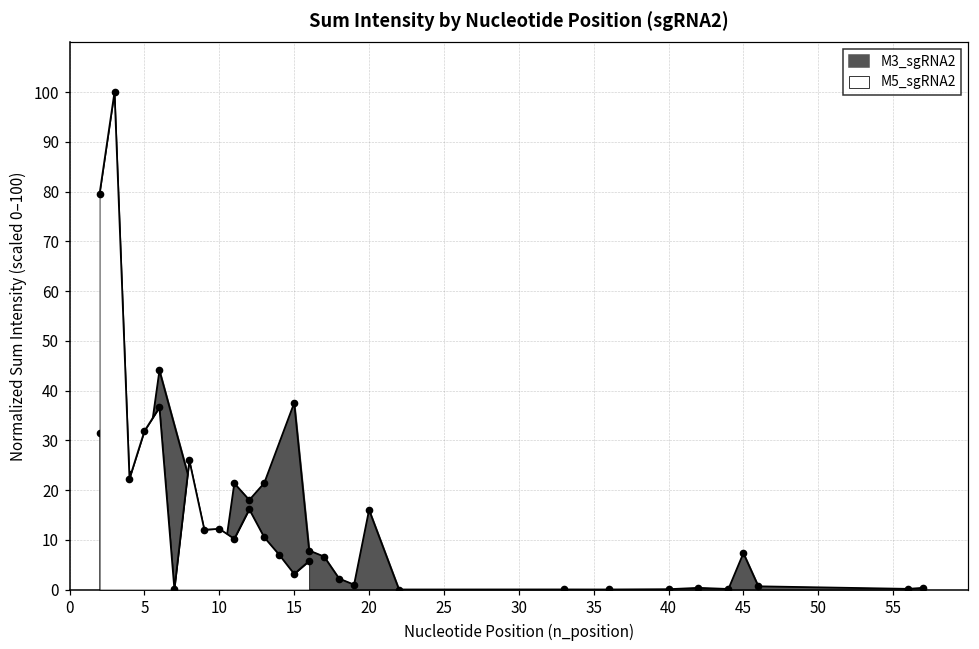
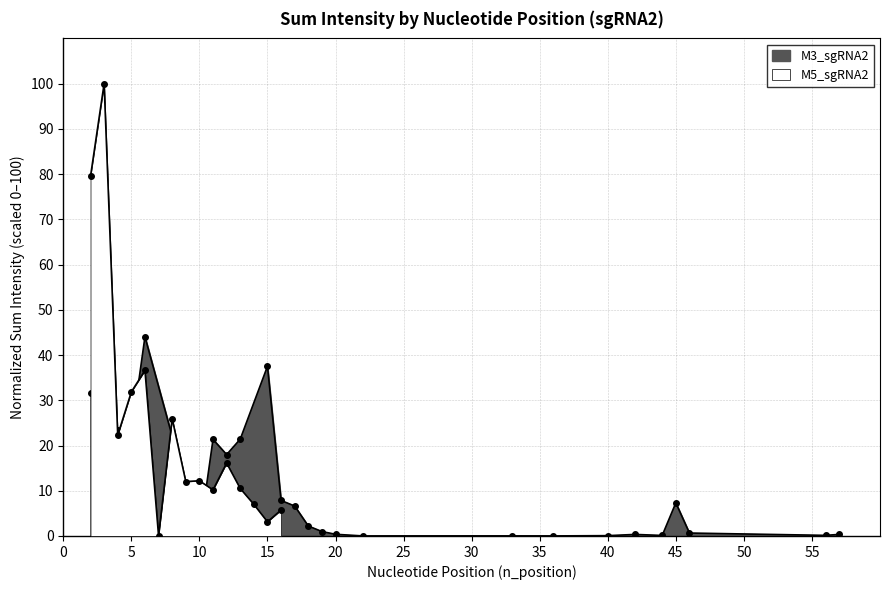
  {
    "M3_sgRNA2": {
      "5": 22,
      "10": 0,
      "15": 38,
-     "20": 16,
+     "20": 0,
      "40": 0,
      "45": 7
    },
    "M5_sgRNA2": {
      "5": 32,
      "10": 12,
      "15": 3
    }
  }
